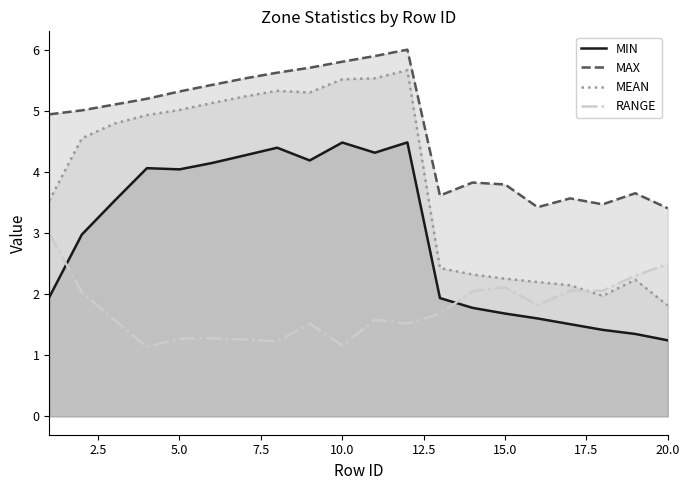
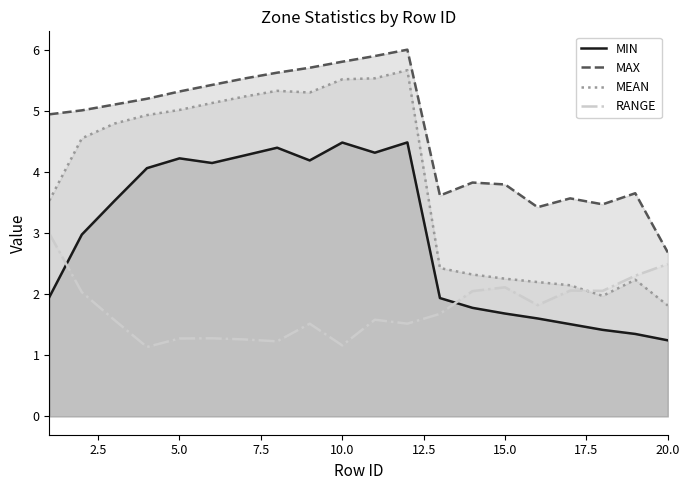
  {
    "MIN": {
-     "5.0": 4.0,
+     "5.0": 4.2,
      "10.0": 4.5,
      "15.0": 1.7,
      "20.0": 1.2
    },
    "MAX": {
      "5.0": 5.3,
      "10.0": 5.8,
      "15.0": 3.8,
-     "20.0": 3.4
+     "20.0": 2.7
    },
    "MEAN": {
      "5.0": 5.0,
      "10.0": 5.5,
      "15.0": 2.3,
      "20.0": 1.8
    },
    "RANGE": {
      "5.0": 1.3,
      "10.0": 1.2,
      "15.0": 2.1,
      "20.0": 2.5
    }
  }
